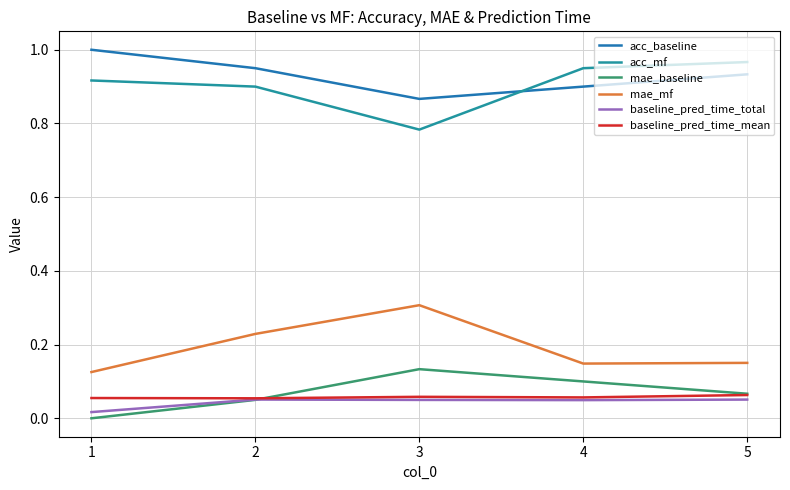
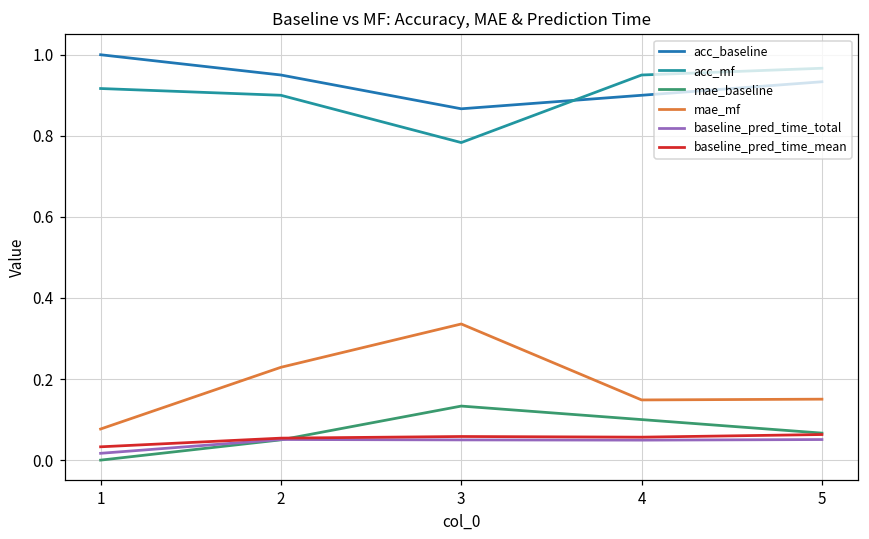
  {
    "mae_mf": {
-     "1": 0.13,
+     "1": 0.08,
      "2": 0.23,
-     "3": 0.31,
+     "3": 0.34,
      "4": 0.15,
      "5": 0.15
    },
    "baseline_pred_time_total": {
      "1": 0.02,
      "3": 0.05,
      "4": 0.05,
      "5": 0.05
    },
    "baseline_pred_time_mean": {
-     "1": 0.05,
+     "1": 0.03,
      "3": 0.06,
      "4": 0.06
    }
  }
